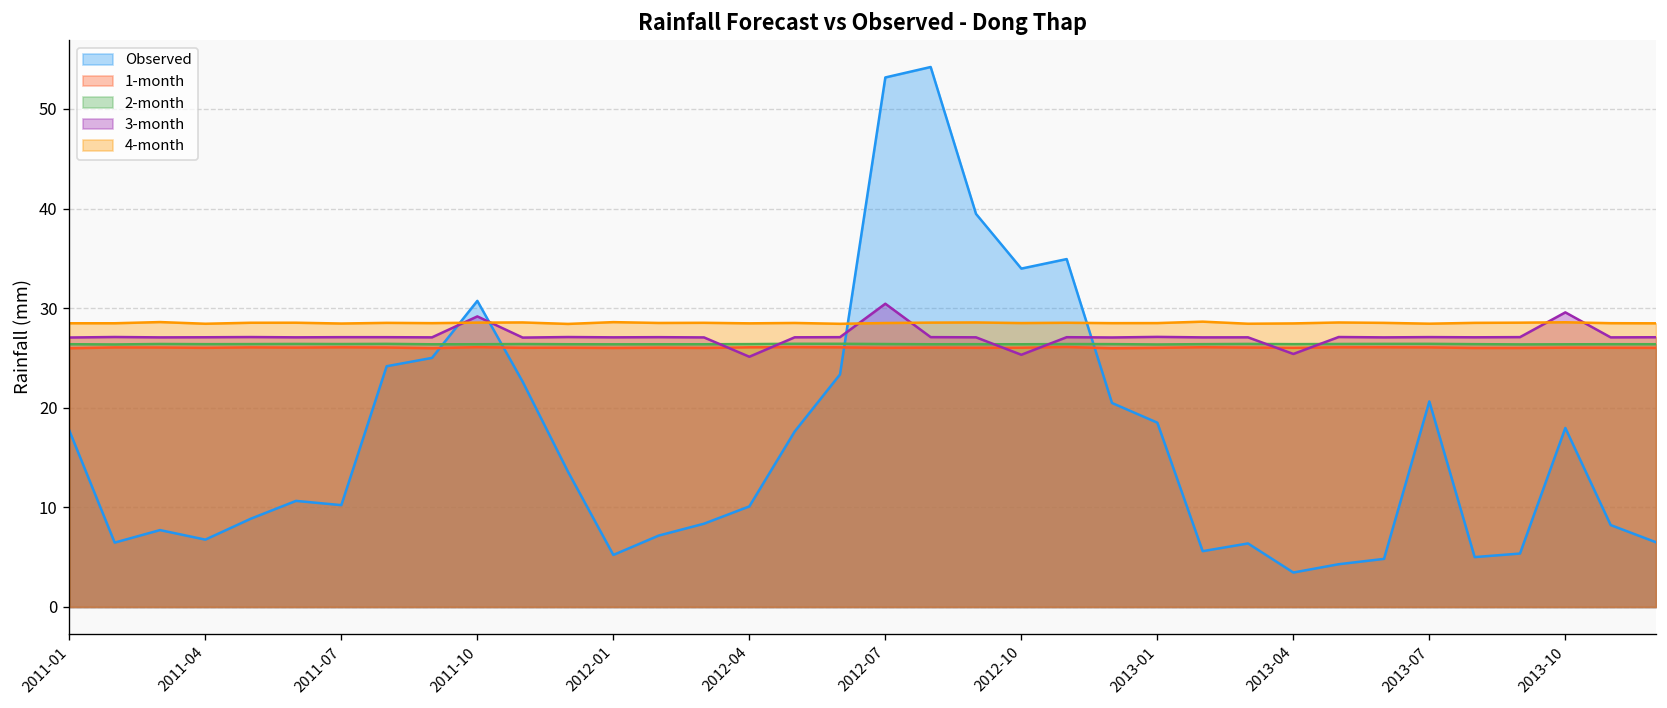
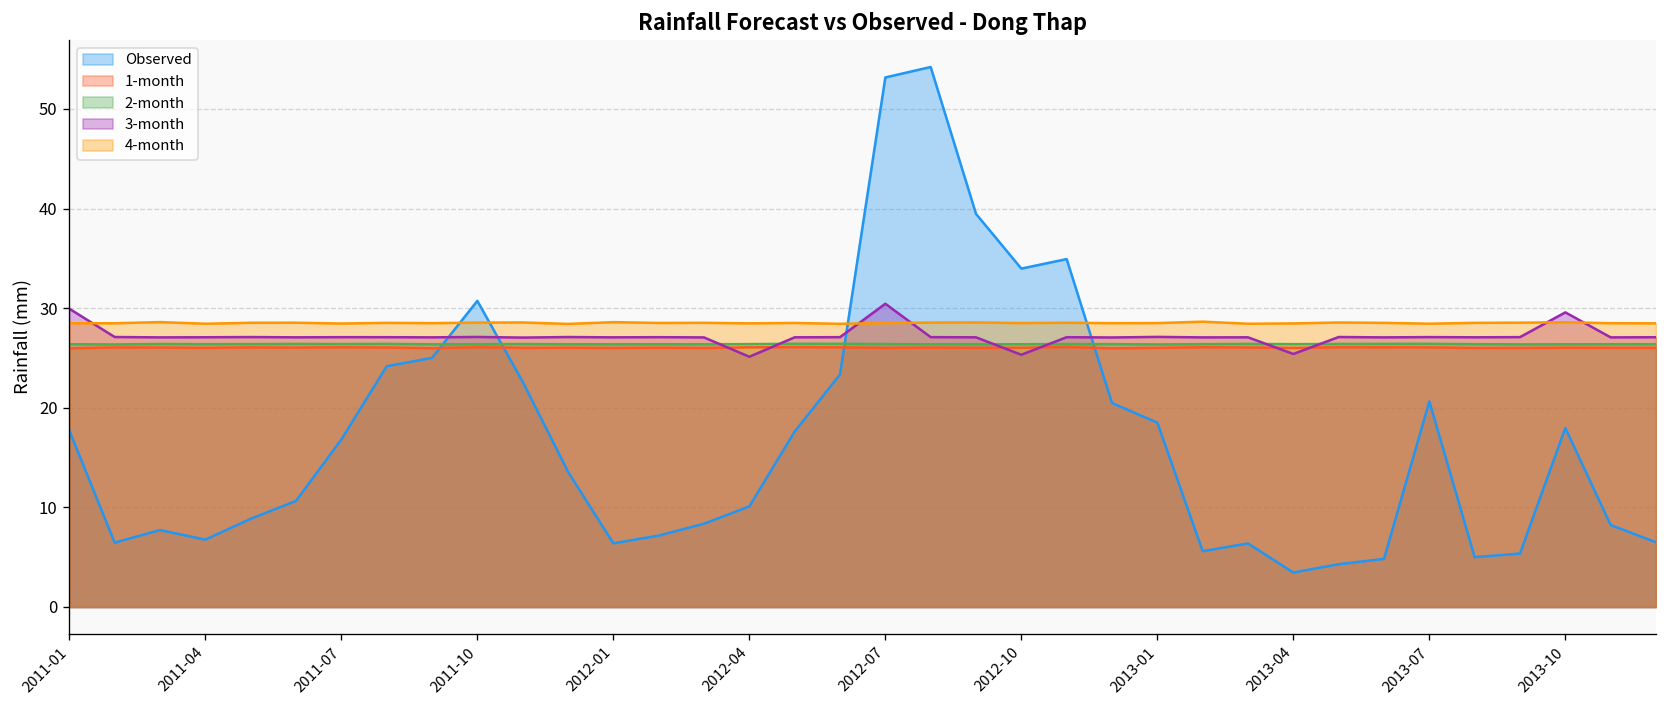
  {
    "Observed": {
      "2011-01": 18,
      "2011-04": 7,
-     "2011-07": 10,
+     "2011-07": 17,
      "2011-10": 31,
-     "2012-01": 5,
+     "2012-01": 6,
      "2012-04": 10,
      "2012-07": 53,
      "2012-10": 34,
      "2013-01": 19,
      "2013-04": 3,
      "2013-07": 21,
      "2013-10": 18
    },
    "2-month": {
      "2011-01": 26,
      "2011-04": 26,
      "2011-07": 26,
      "2012-01": 26,
      "2012-04": 26,
      "2012-07": 26,
      "2012-10": 26,
      "2013-01": 26,
      "2013-04": 26,
      "2013-07": 26,
      "2013-10": 26
    },
    "3-month": {
-     "2011-01": 27,
+     "2011-01": 30,
      "2011-04": 27,
      "2011-07": 27,
-     "2011-10": 29,
+     "2011-10": 27,
      "2012-01": 27,
      "2012-04": 25,
      "2012-07": 30,
      "2012-10": 25,
      "2013-01": 27,
      "2013-04": 25,
      "2013-07": 27,
      "2013-10": 30
    }
  }
